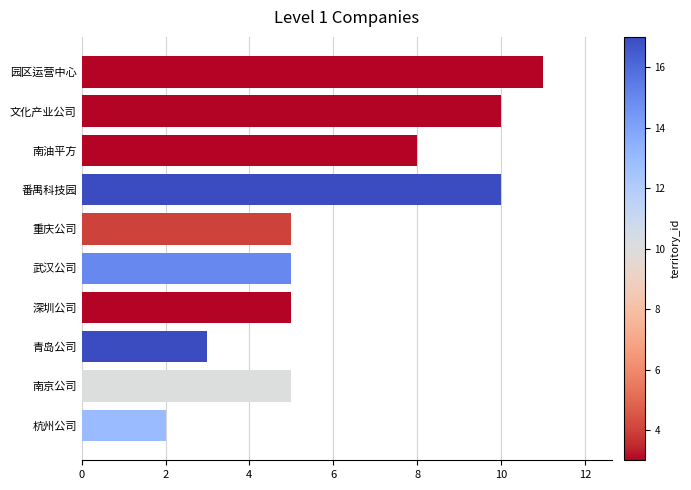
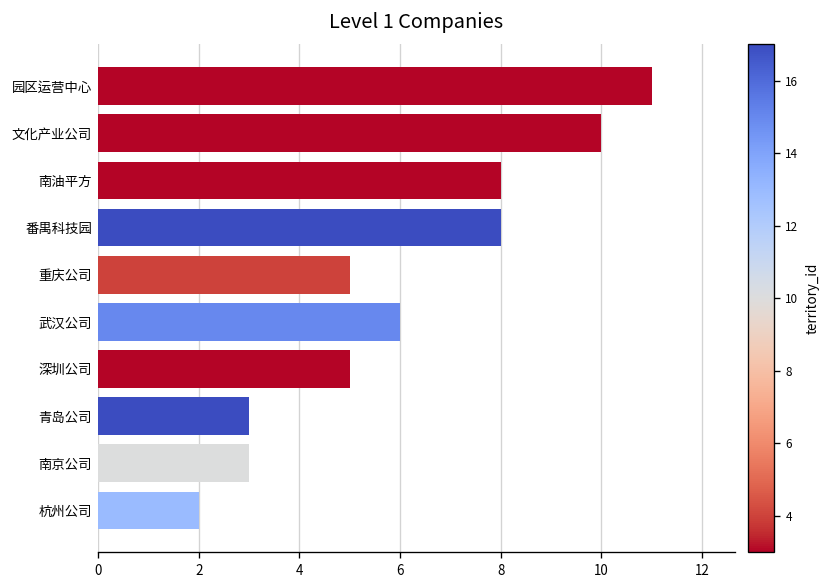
  {
    "园区运营中心": 11,
    "文化产业公司": 10,
    "南油平方": 8,
-   "番禺科技园": 10,
+   "番禺科技园": 8,
    "重庆公司": 5,
-   "武汉公司": 5,
+   "武汉公司": 6,
    "深圳公司": 5,
    "青岛公司": 3,
-   "南京公司": 5,
+   "南京公司": 3,
    "杭州公司": 2
  }
